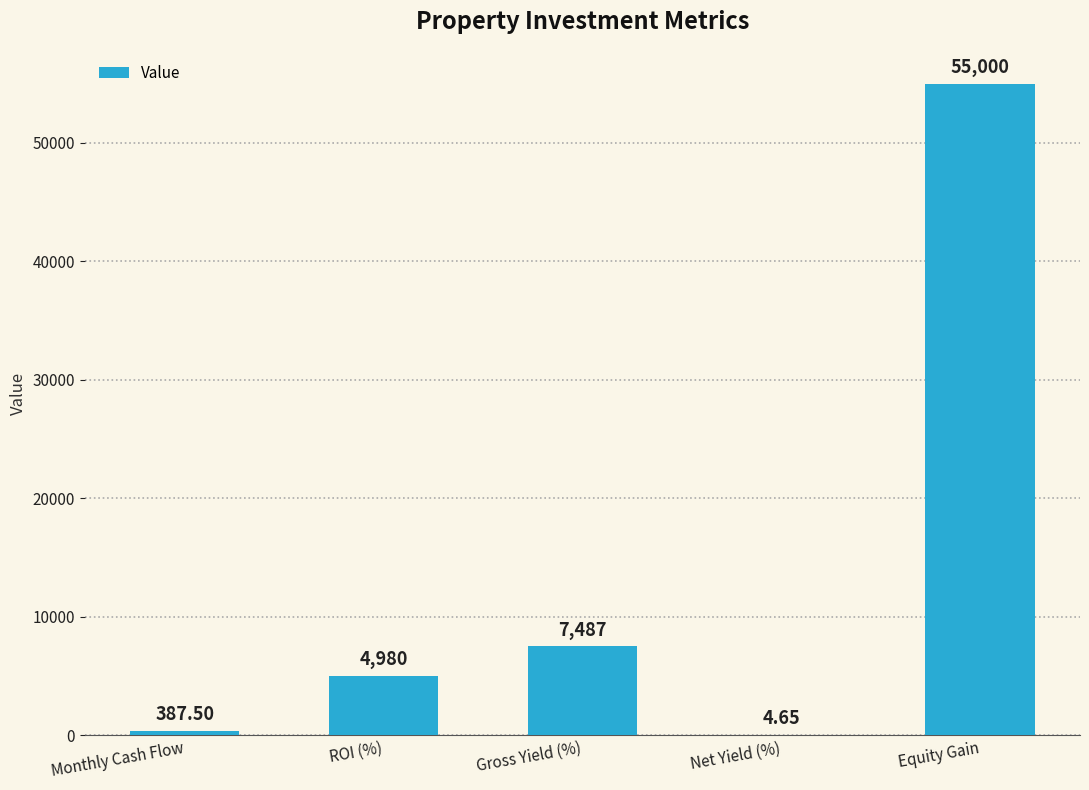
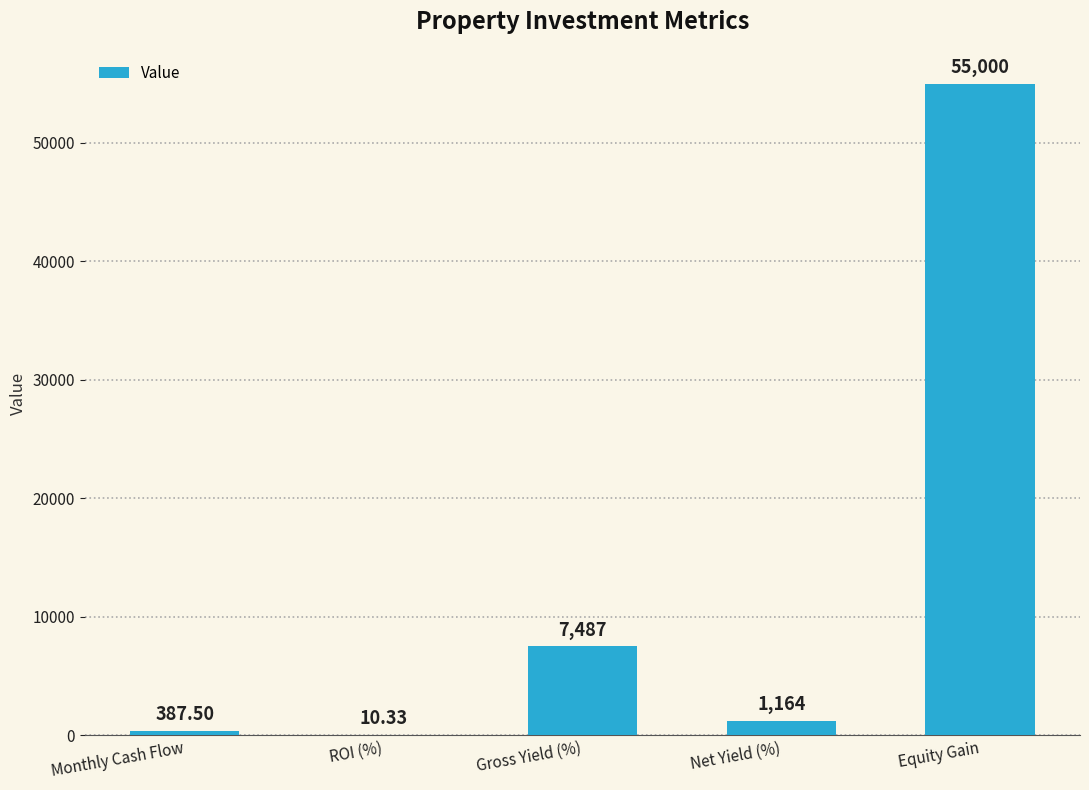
  {
    "Monthly Cash Flow": "387.50",
-   "ROI (%)": "4,980",
+   "ROI (%)": "10.33",
    "Gross Yield (%)": "7,487",
-   "Net Yield (%)": "4.65",
+   "Net Yield (%)": "1,164",
    "Equity Gain": "55,000"
  }
